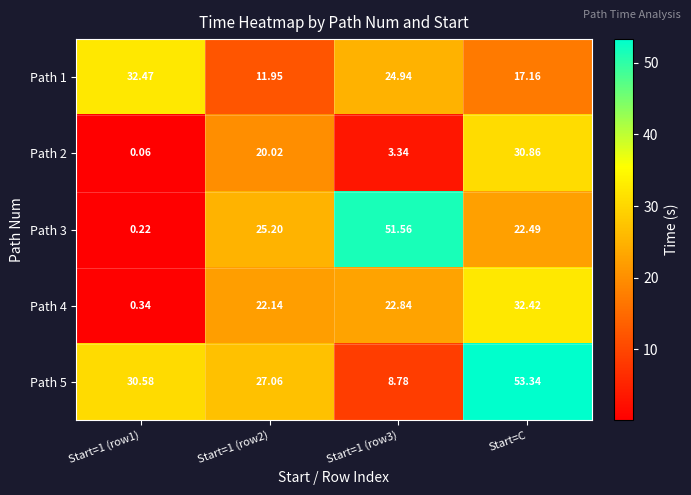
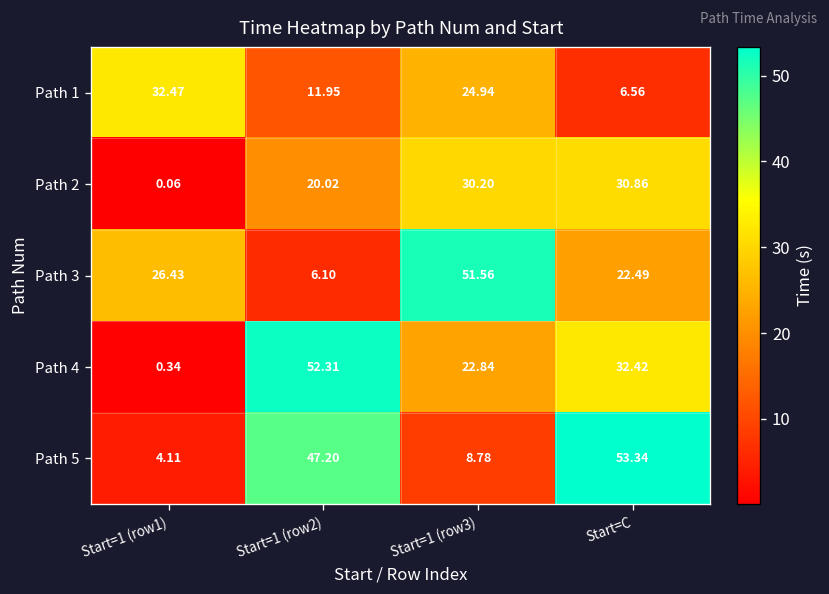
  {
    "Path 1": {
      "Start=1 (row1)": 32.47,
      "Start=1 (row2)": 11.95,
      "Start=1 (row3)": 24.94,
-     "Start=C": 17.16
+     "Start=C": 6.56
    },
    "Path 2": {
      "Start=1 (row1)": 0.06,
      "Start=1 (row2)": 20.02,
-     "Start=1 (row3)": 3.34,
+     "Start=1 (row3)": 30.20,
      "Start=C": 30.86
    },
    "Path 3": {
-     "Start=1 (row1)": 0.22,
-     "Start=1 (row2)": 25.20,
+     "Start=1 (row1)": 26.43,
+     "Start=1 (row2)": 6.10,
      "Start=1 (row3)": 51.56,
      "Start=C": 22.49
    },
    "Path 4": {
      "Start=1 (row1)": 0.34,
-     "Start=1 (row2)": 22.14,
+     "Start=1 (row2)": 52.31,
      "Start=1 (row3)": 22.84,
      "Start=C": 32.42
    },
    "Path 5": {
-     "Start=1 (row1)": 30.58,
-     "Start=1 (row2)": 27.06,
+     "Start=1 (row1)": 4.11,
+     "Start=1 (row2)": 47.20,
      "Start=1 (row3)": 8.78,
      "Start=C": 53.34
    }
  }
